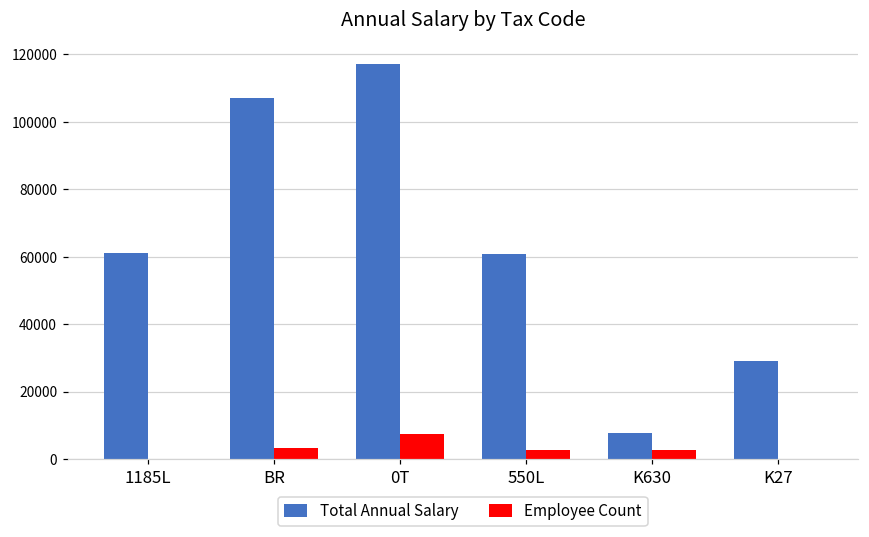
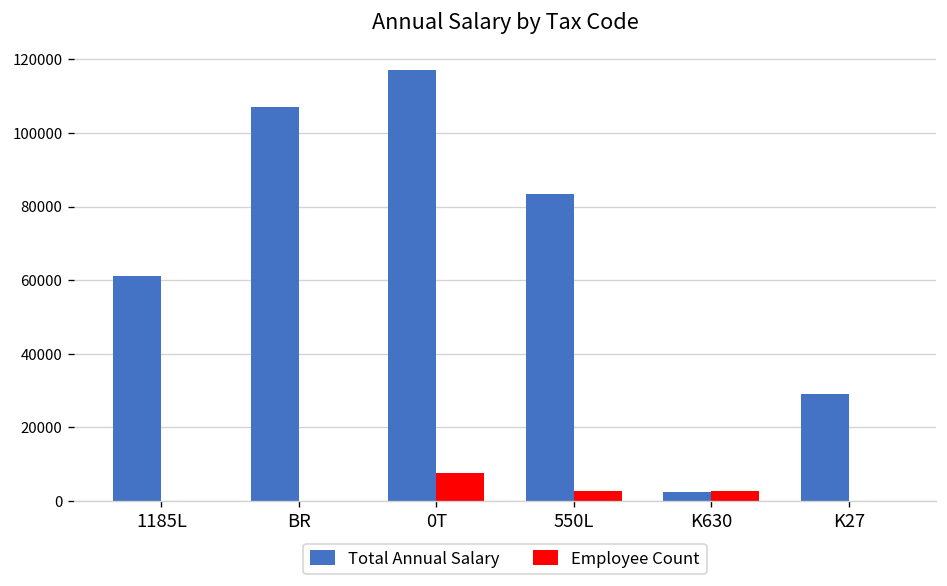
  {
    "Total Annual Salary": {
      "1185L": 61000,
      "BR": 107000,
      "0T": 117000,
-     "550L": 61000,
-     "K630": 8000,
+     "550L": 84000,
+     "K630": 2000,
      "K27": 29000
    },
    "Employee Count": {
-     "BR": 3000,
+     "BR": 0,
      "0T": 7000,
      "550L": 3000,
      "K630": 3000
    }
  }
